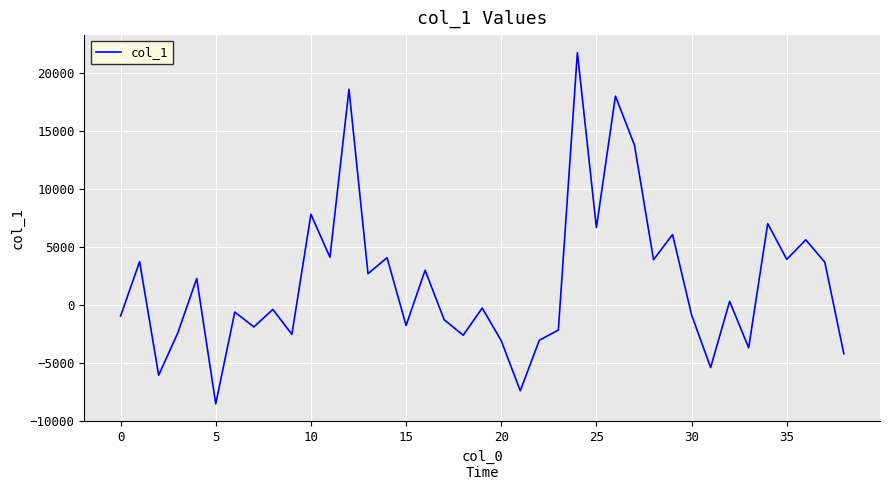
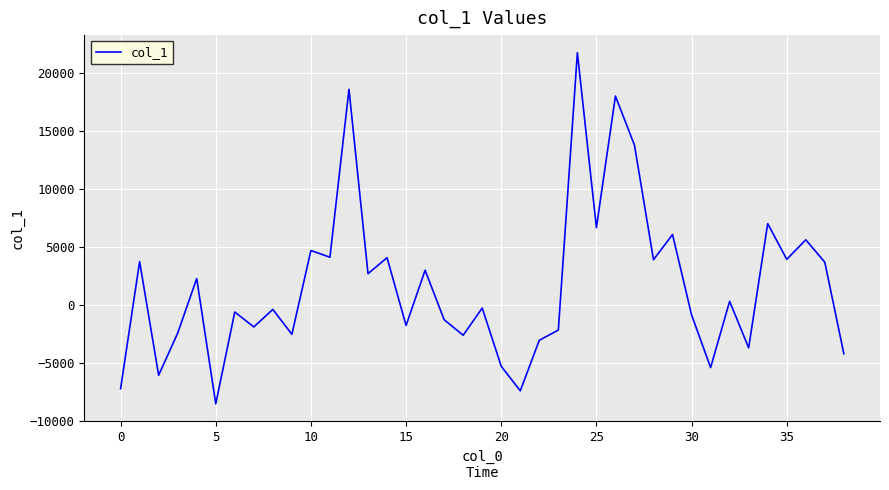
  {
-   "0": -900,
+   "0": -7200,
    "5": -8500,
-   "10": 7800,
+   "10": 4700,
    "15": -1800,
-   "20": -3100,
+   "20": -5300,
    "25": 6700,
    "30": -800,
    "35": 3900
  }
